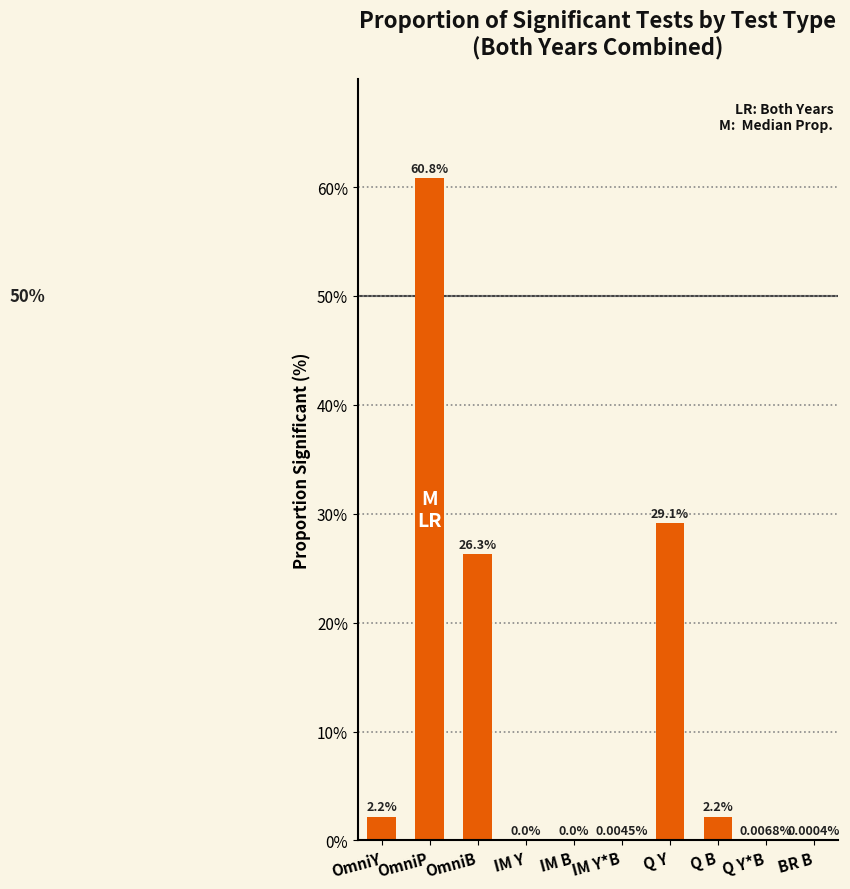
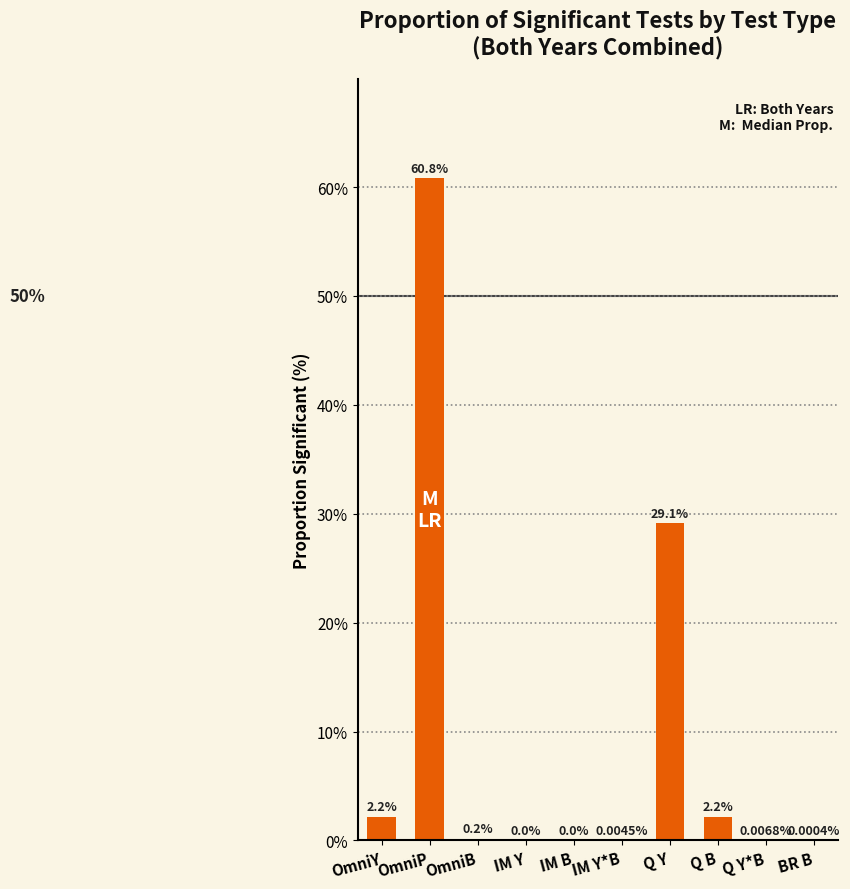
  {
    "OmniY": "2.2%",
    "OmniP": "60.8%",
-   "OmniB": "26.3%",
+   "OmniB": "0.2%",
    "IM Y": "0.0%",
    "IM B": "0.0%",
    "IM Y*B": "0.0045%",
    "Q Y": "29.1%",
    "Q B": "2.2%",
    "Q Y*B": "0.0068%",
    "BR B": "0.0004%"
  }
